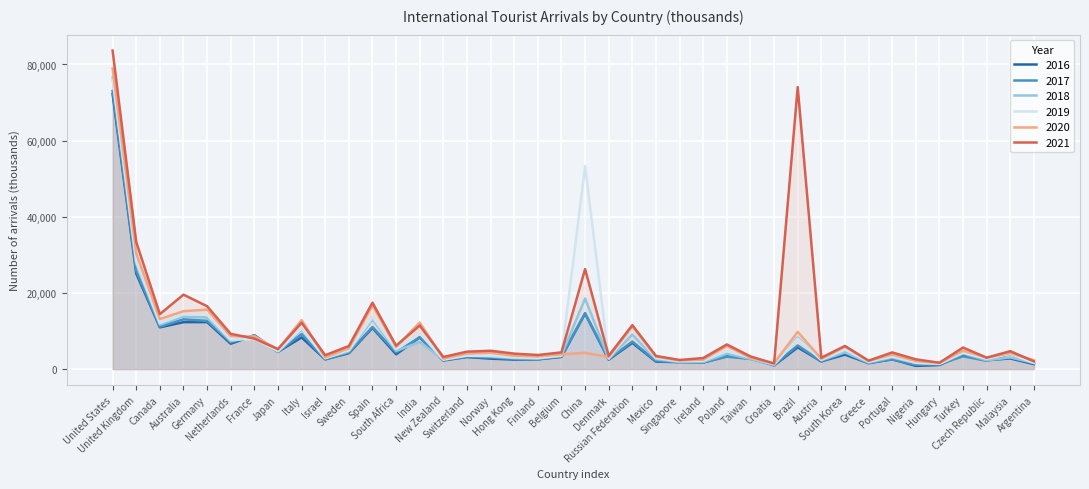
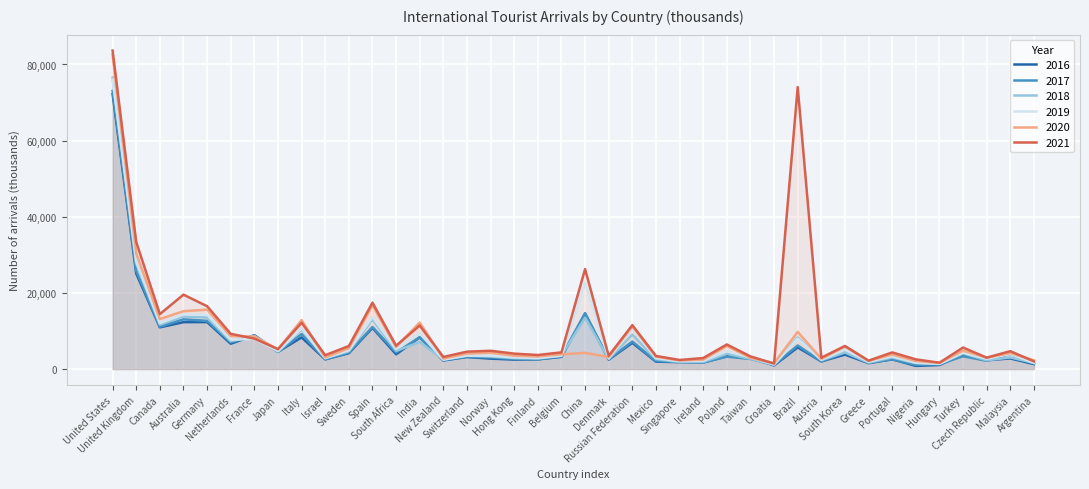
  {
    "2016": {
      "United States": "72,000",
      "United Kingdom": "25,000",
      "Australia": "12,000",
      "Italy": "8,000"
    },
    "2017": {
      "United States": "73,000",
      "United Kingdom": "26,000",
      "Australia": "13,000",
      "Italy": "9,000"
    },
    "2018": {
      "Germany": "14,000",
      "India": "7,000",
-     "China": "19,000",
+     "China": "13,000",
      "Russian Federation": "9,000"
    },
    "2019": {
      "Germany": "14,000",
      "India": "9,000",
-     "China": "53,000",
+     "China": "23,000",
      "Russian Federation": "11,000",
      "Poland": "5,000",
      "South Korea": "5,000"
    },
    "2020": {
-     "United States": "79,000",
+     "United States": "83,000",
      "United Kingdom": "30,000",
      "Canada": "13,000",
      "Australia": "15,000",
      "Germany": "16,000",
      "Italy": "13,000",
      "India": "12,000",
      "China": "4,000",
      "Brazil": "10,000"
    },
    "2021": {
      "United States": "84,000",
      "United Kingdom": "33,000",
      "Canada": "14,000",
      "Australia": "20,000",
      "Germany": "16,000",
      "Italy": "12,000",
      "India": "11,000",
      "China": "26,000",
      "Brazil": "74,000",
      "Turkey": "6,000"
    }
  }
